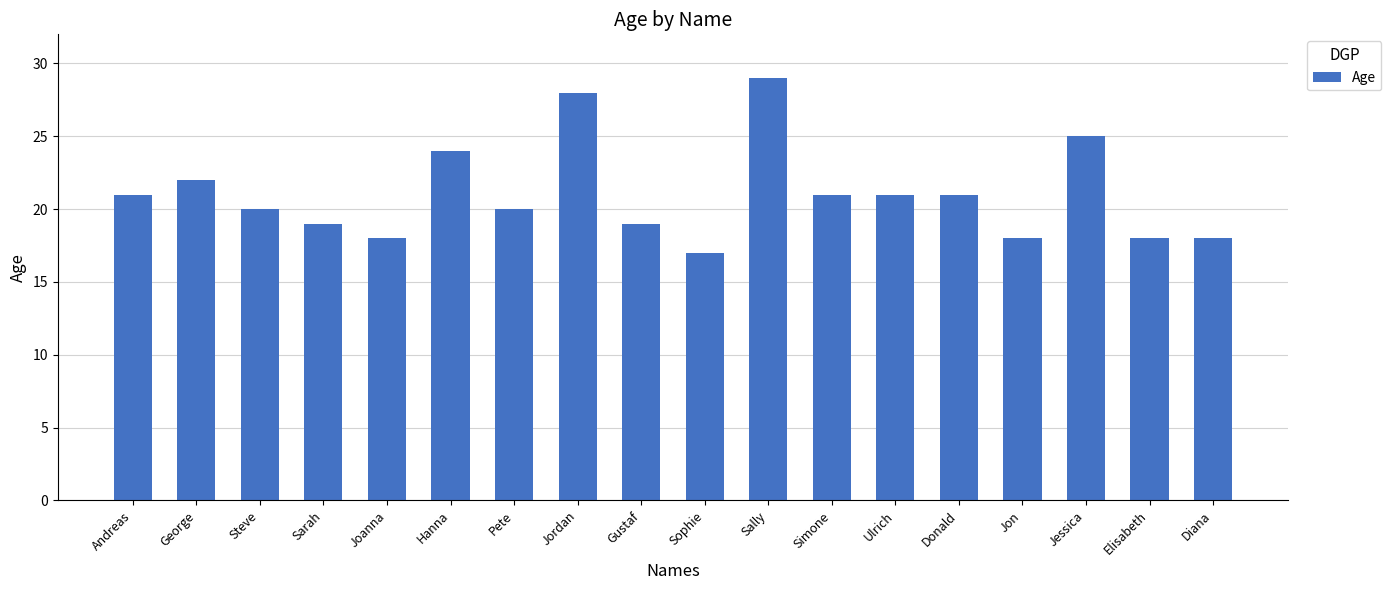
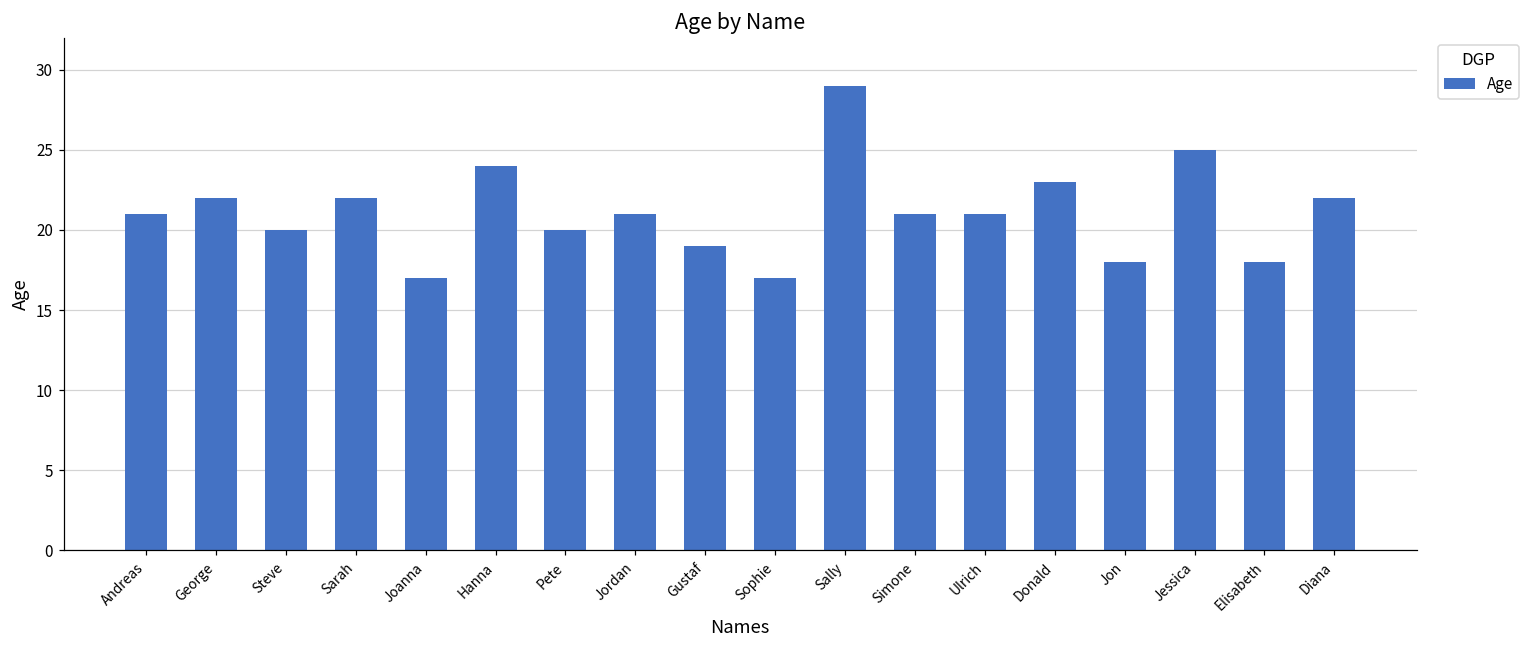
  {
    "Andreas": 21,
    "George": 22,
    "Steve": 20,
-   "Sarah": 19,
-   "Joanna": 18,
+   "Sarah": 22,
+   "Joanna": 17,
    "Hanna": 24,
    "Pete": 20,
-   "Jordan": 28,
+   "Jordan": 21,
    "Gustaf": 19,
    "Sophie": 17,
    "Sally": 29,
    "Simone": 21,
    "Ulrich": 21,
-   "Donald": 21,
+   "Donald": 23,
    "Jon": 18,
    "Jessica": 25,
    "Elisabeth": 18,
-   "Diana": 18
+   "Diana": 22
  }
